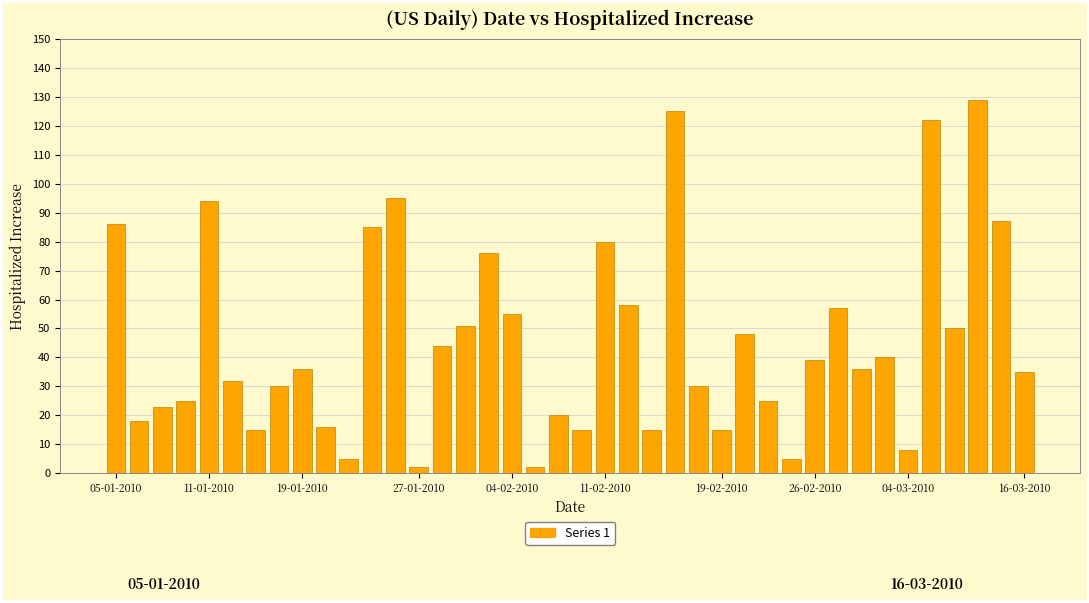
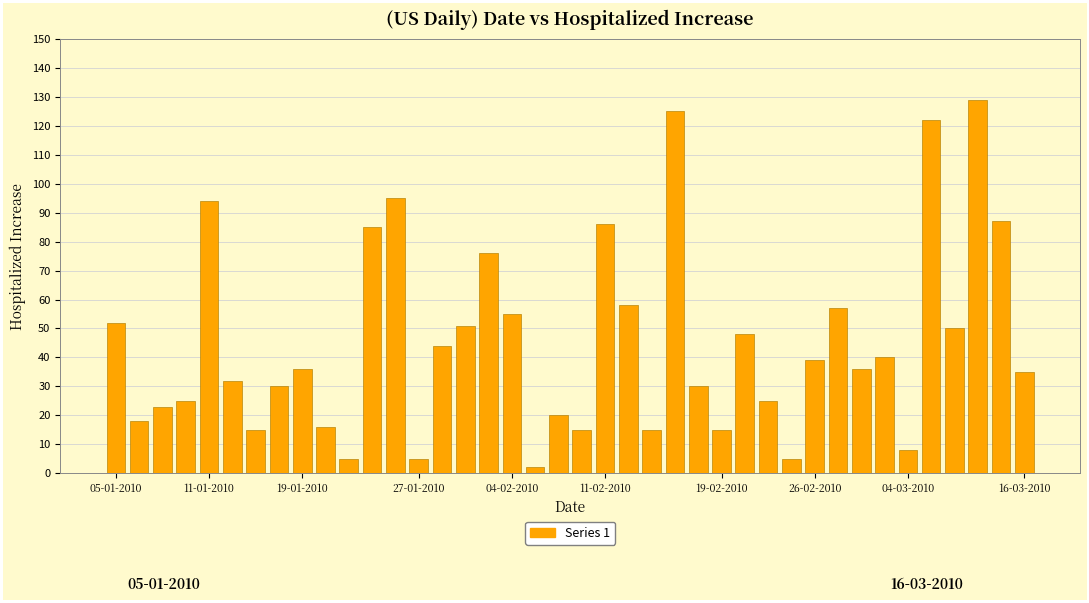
  {
-   "05-01-2010": 86,
+   "05-01-2010": 52,
    "11-01-2010": 94,
    "19-01-2010": 36,
-   "27-01-2010": 2,
+   "27-01-2010": 5,
    "04-02-2010": 55,
-   "11-02-2010": 80,
+   "11-02-2010": 86,
    "19-02-2010": 15,
    "26-02-2010": 39,
    "04-03-2010": 8,
    "16-03-2010": 35
  }
